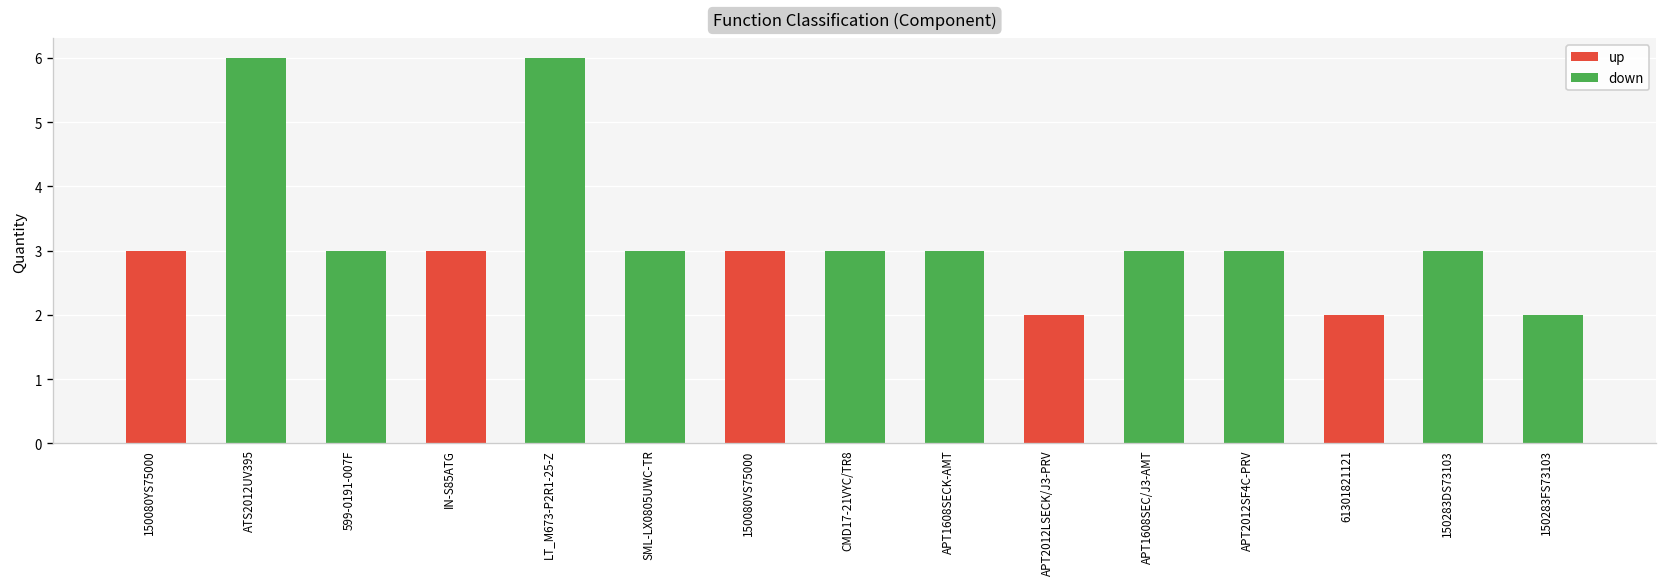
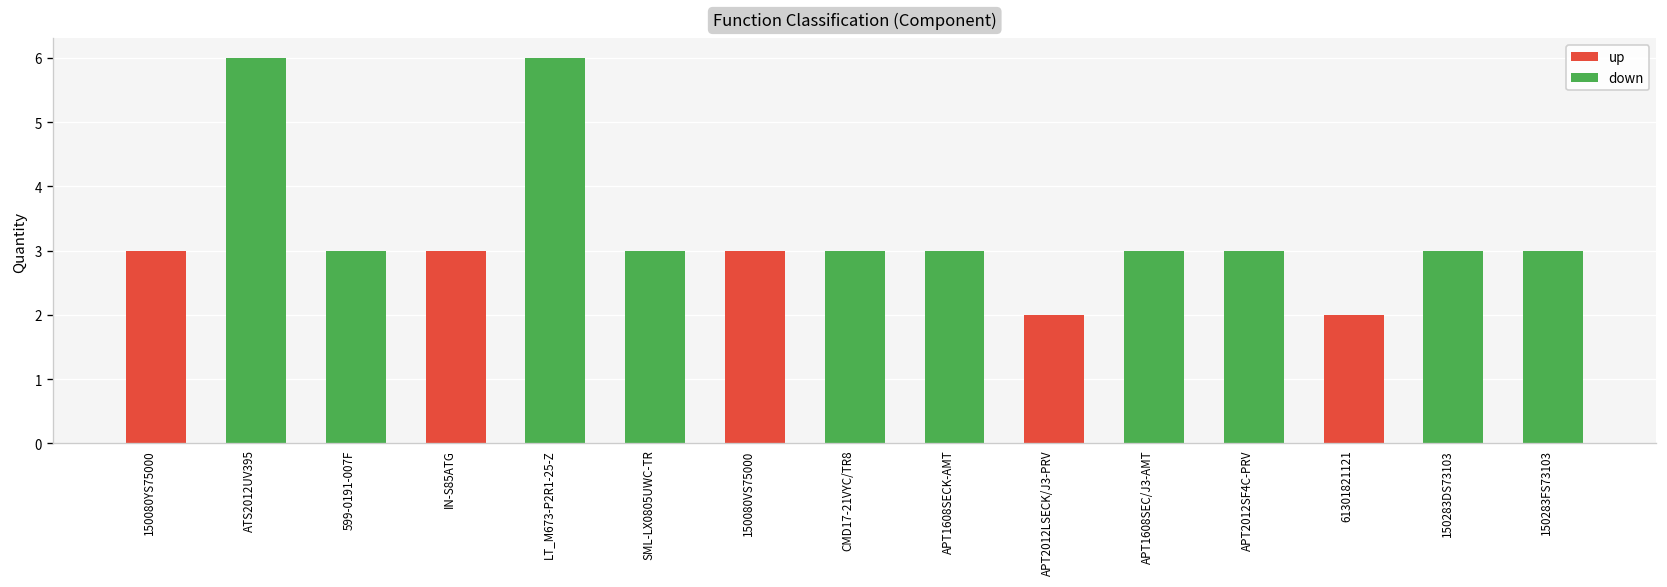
  {
    "up": {
      "150080YS75000": 3,
      "IN-S85ATG": 3,
      "150080VS75000": 3,
      "APT2012LSECK/J3-PRV": 2,
      "61301821121": 2
    },
    "down": {
      "ATS2012UV395": 6,
      "599-0191-007F": 3,
      "LT_M673-P2R1-25-Z": 6,
      "SML-LX0805UWC-TR": 3,
      "CMD17-21VYC/TR8": 3,
      "APT1608SECK-AMT": 3,
      "APT1608SEC/J3-AMT": 3,
      "APT2012SF4C-PRV": 3,
      "150283DS73103": 3,
-     "150283FS73103": 2
+     "150283FS73103": 3
    }
  }
